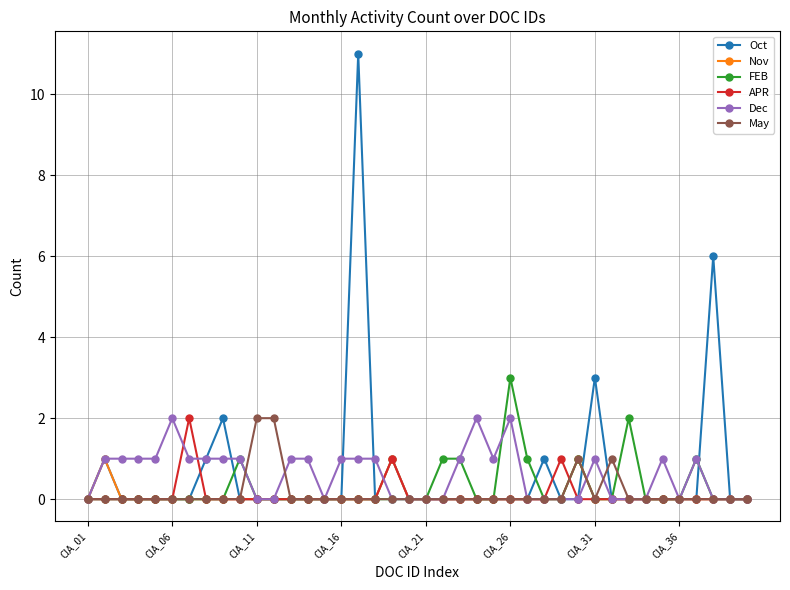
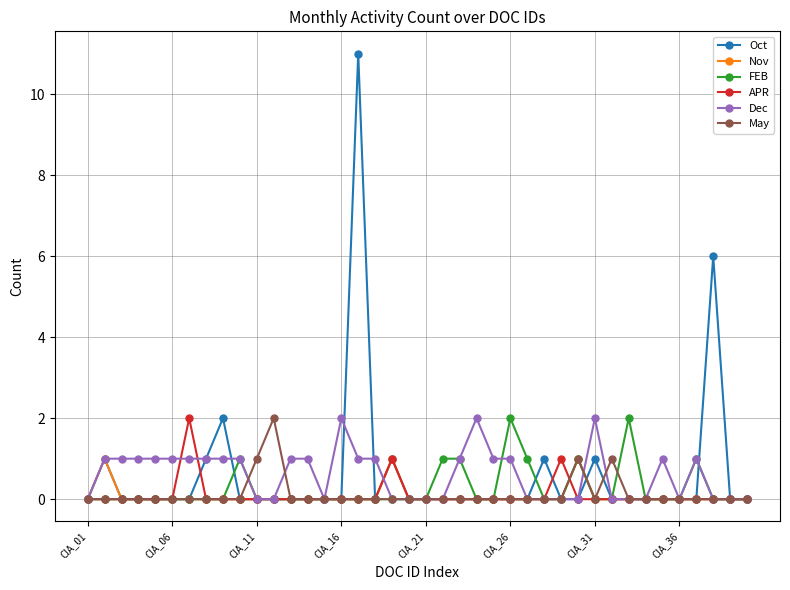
  {
    "Oct": {
-     "CIA_31": 3
+     "CIA_31": 1
    },
    "FEB": {
-     "CIA_26": 3
+     "CIA_26": 2
    },
    "Dec": {
-     "CIA_06": 2,
-     "CIA_16": 1,
-     "CIA_26": 2,
-     "CIA_31": 1
+     "CIA_06": 1,
+     "CIA_16": 2,
+     "CIA_26": 1,
+     "CIA_31": 2
    },
    "May": {
-     "CIA_11": 2
+     "CIA_11": 1
    }
  }
